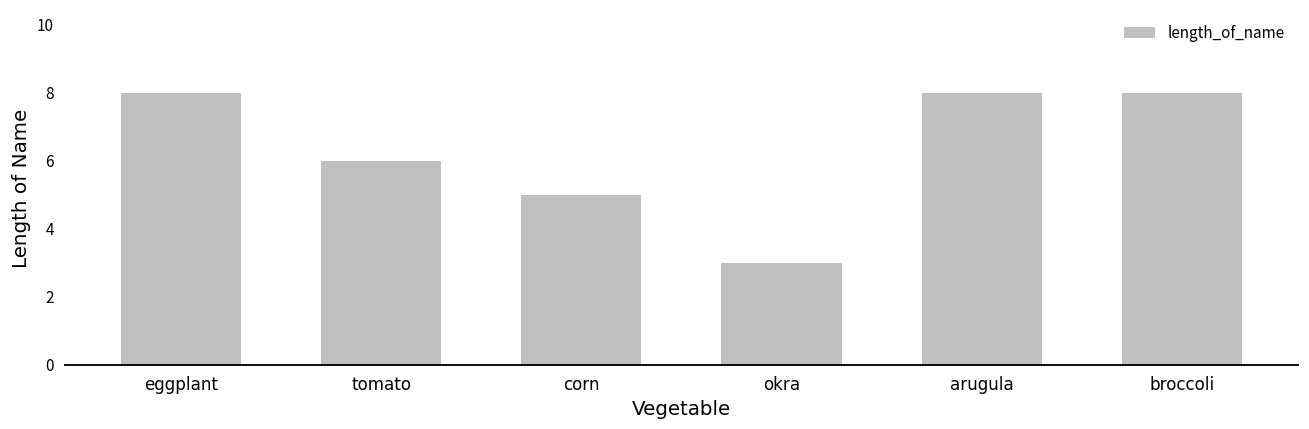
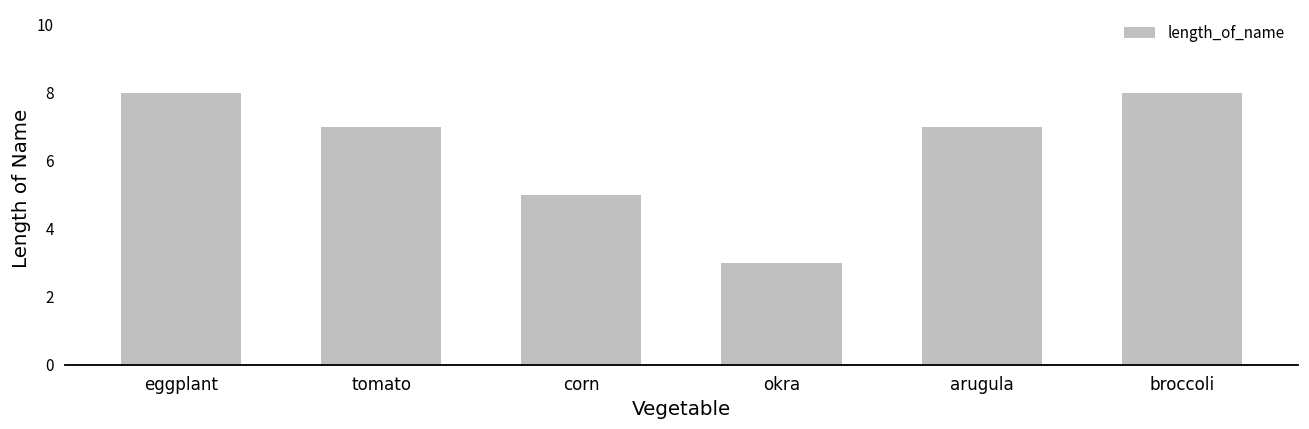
  {
    "eggplant": 8,
-   "tomato": 6,
+   "tomato": 7,
    "corn": 5,
    "okra": 3,
-   "arugula": 8,
+   "arugula": 7,
    "broccoli": 8
  }
